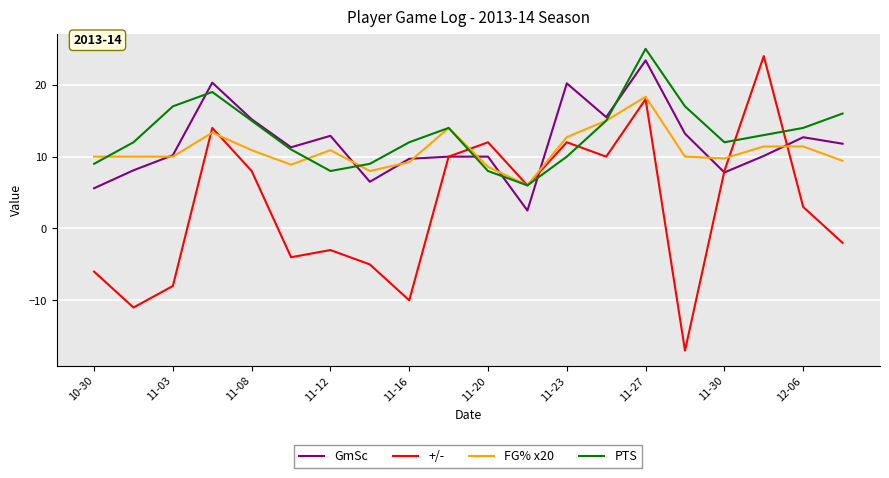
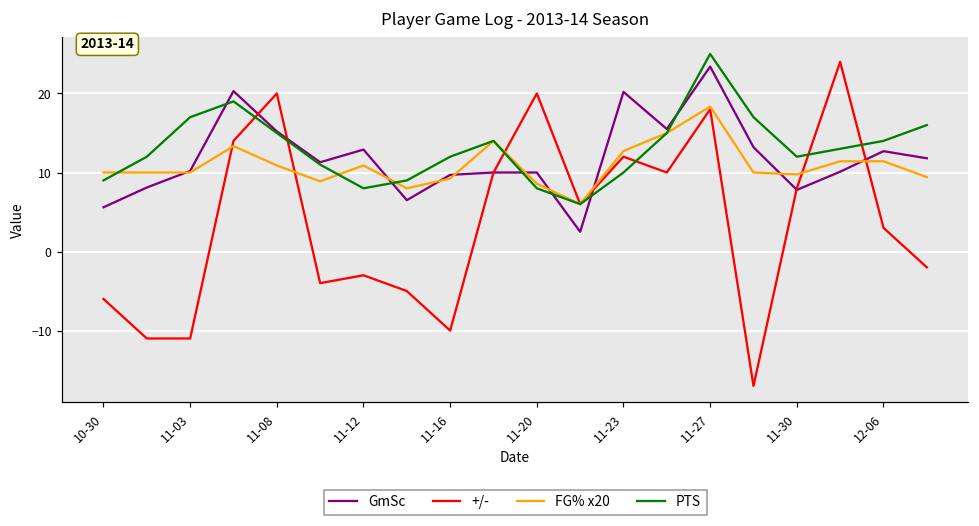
  {
    "GmSc": {
      "10-30": 6,
      "11-12": 13,
      "11-16": 10,
      "11-20": 10,
      "11-23": 20,
      "11-27": 23,
      "12-06": 13
    },
    "+/-": {
      "10-30": -6,
-     "11-03": -8,
-     "11-08": 8,
+     "11-03": -11,
+     "11-08": 20,
      "11-12": -3,
      "11-16": -10,
-     "11-20": 12,
+     "11-20": 20,
      "11-23": 12,
      "12-06": 3
    },
    "FG% x20": {
      "10-30": 10,
      "11-08": 11,
      "11-12": 11,
      "11-16": 9,
      "11-20": 9,
      "11-23": 13,
      "11-30": 10,
      "12-06": 11
    },
    "PTS": {
      "10-30": 9,
      "11-03": 17,
      "11-12": 8,
      "11-16": 12,
      "11-20": 8,
      "11-23": 10,
      "11-27": 25,
      "11-30": 12,
      "12-06": 14
    }
  }
